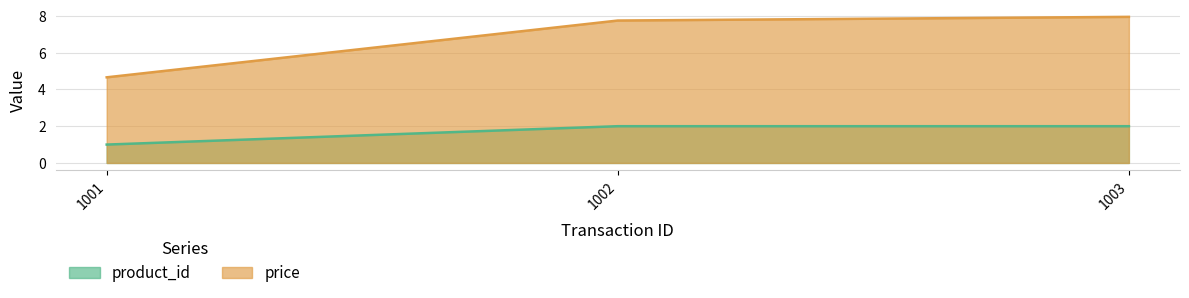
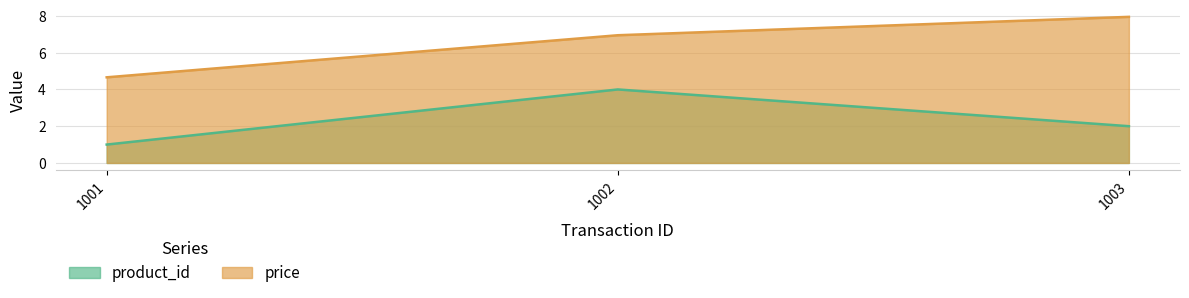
  {
    "product_id": {
      "1001": 1,
-     "1002": 2,
+     "1002": 4,
      "1003": 2
    },
    "price": {
      "1001": 4.7,
-     "1002": 7.8,
+     "1002": 7.0,
      "1003": 8.0
    }
  }
